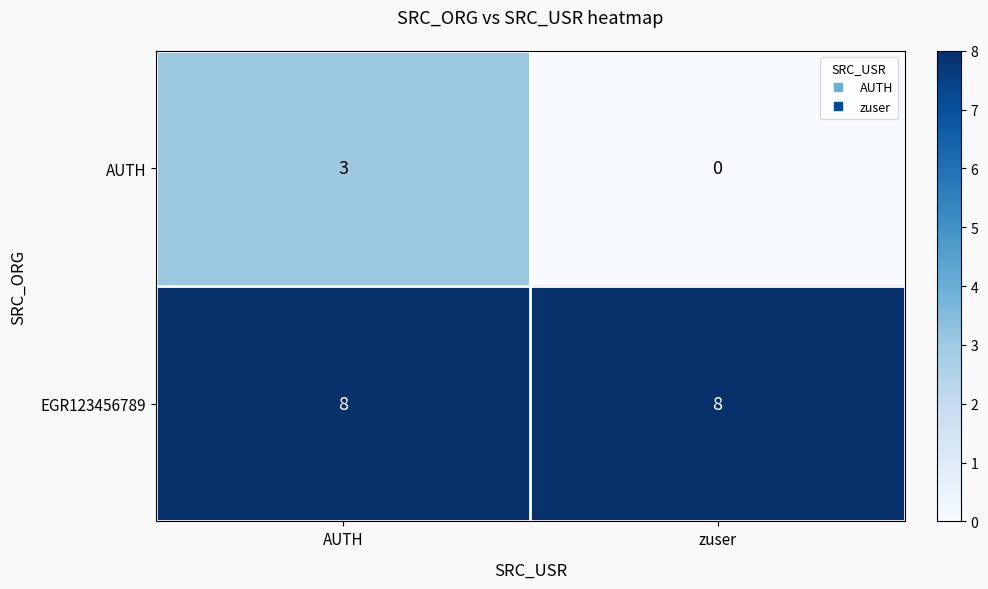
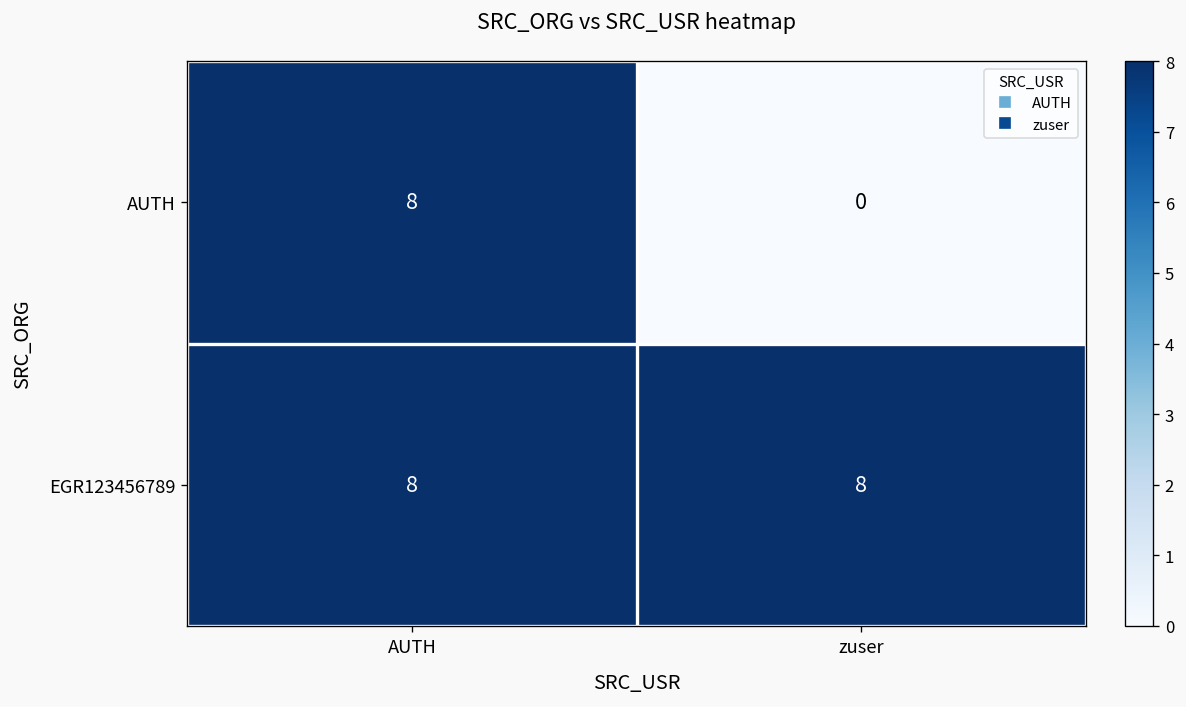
  {
    "AUTH": {
-     "AUTH": 3,
+     "AUTH": 8,
      "zuser": 0
    },
    "EGR123456789": {
      "AUTH": 8,
      "zuser": 8
    }
  }
